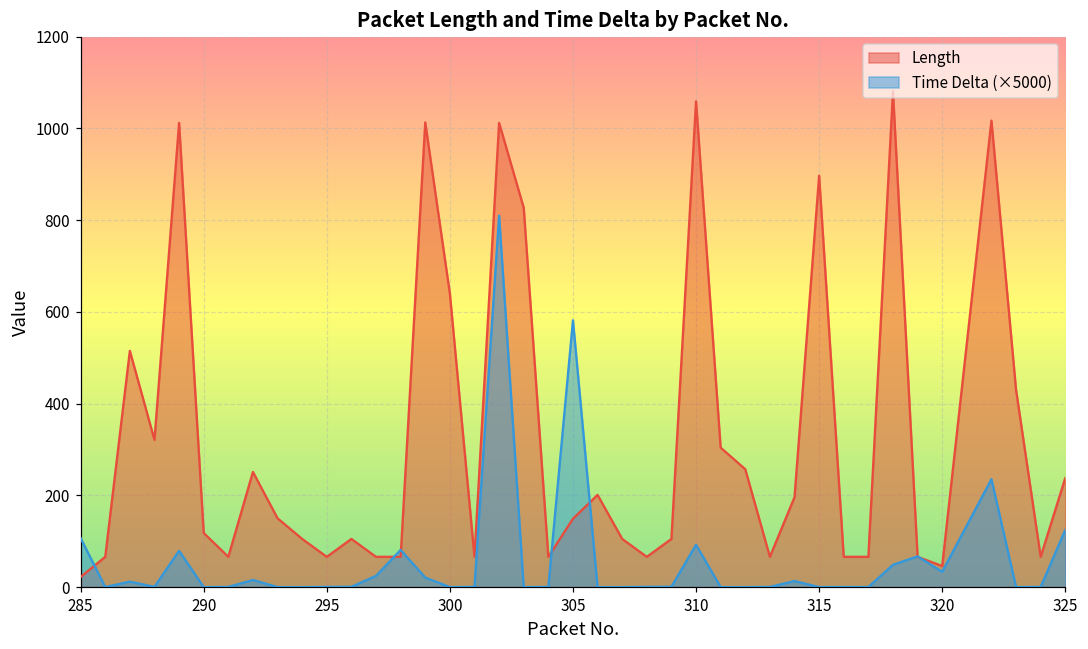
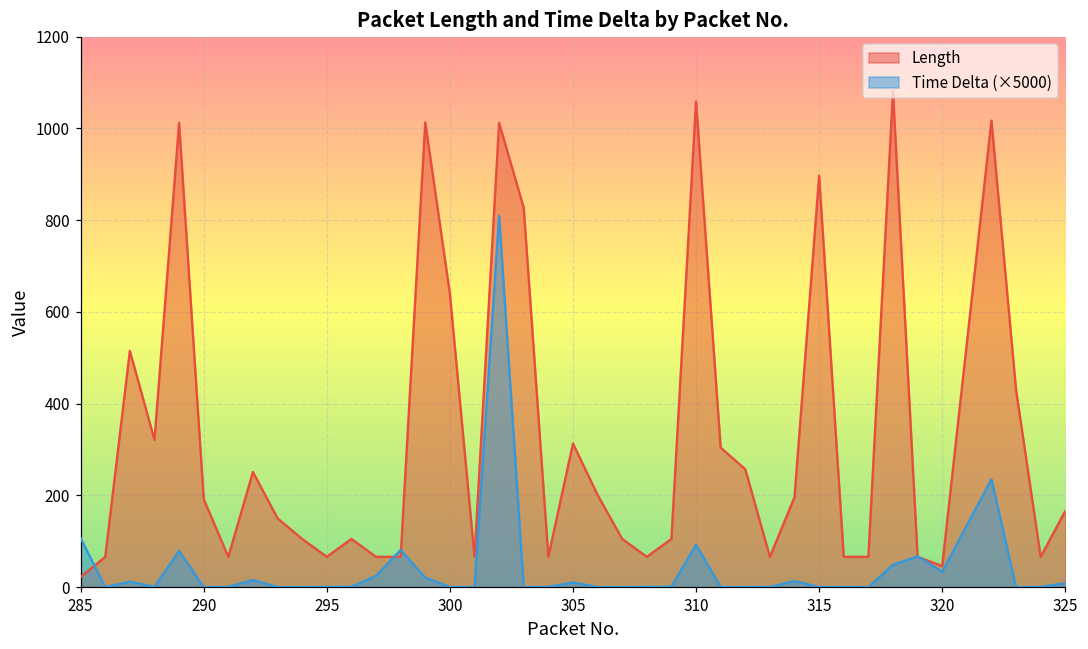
  {
    "Length": {
      "285": 20,
-     "290": 120,
+     "290": 190,
      "295": 70,
      "300": 640,
-     "305": 150,
+     "305": 310,
      "310": 1060,
      "315": 900,
      "320": 50,
-     "325": 240
+     "325": 170
    },
    "Time Delta (×5000)": {
      "285": 110,
      "290": 0,
      "295": 0,
      "300": 0,
-     "305": 580,
+     "305": 10,
      "310": 90,
      "315": 0,
      "320": 30,
-     "325": 130
+     "325": 10
    }
  }
